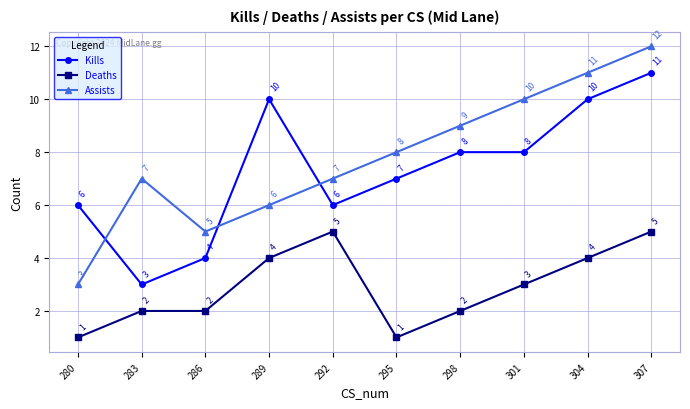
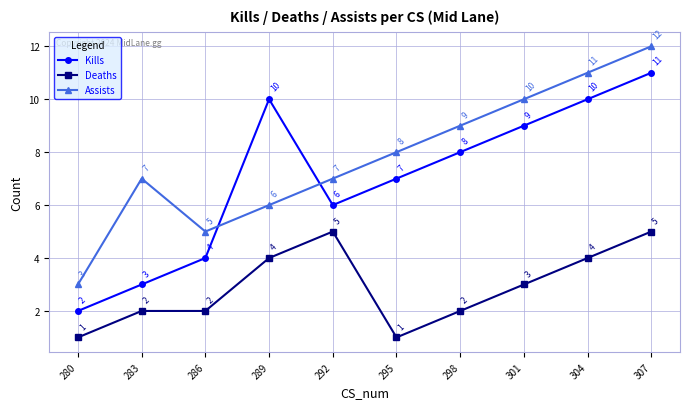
  {
    "Kills": {
-     "280": 6,
+     "280": 2,
      "283": 3,
      "286": 4,
      "289": 10,
      "292": 6,
      "295": 7,
      "298": 8,
-     "301": 8,
+     "301": 9,
      "304": 10,
      "307": 11
    },
    "Deaths": {
      "280": 1,
      "283": 2,
      "286": 2,
      "289": 4,
      "292": 5,
      "295": 1,
      "298": 2,
      "301": 3,
      "304": 4,
      "307": 5
    },
    "Assists": {
      "280": 3,
      "283": 7,
      "286": 5,
      "289": 6,
      "292": 7,
      "295": 8,
      "298": 9,
      "301": 10,
      "304": 11,
      "307": 12
    }
  }
